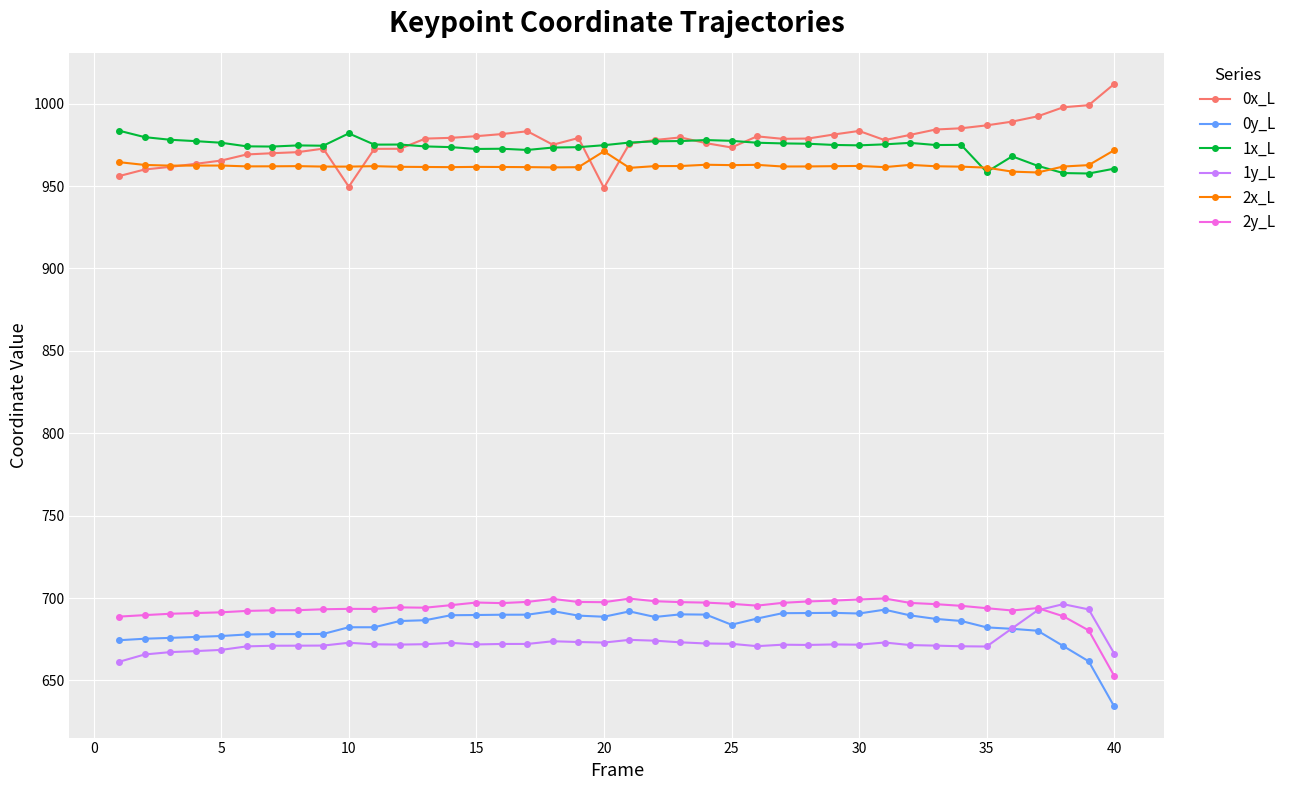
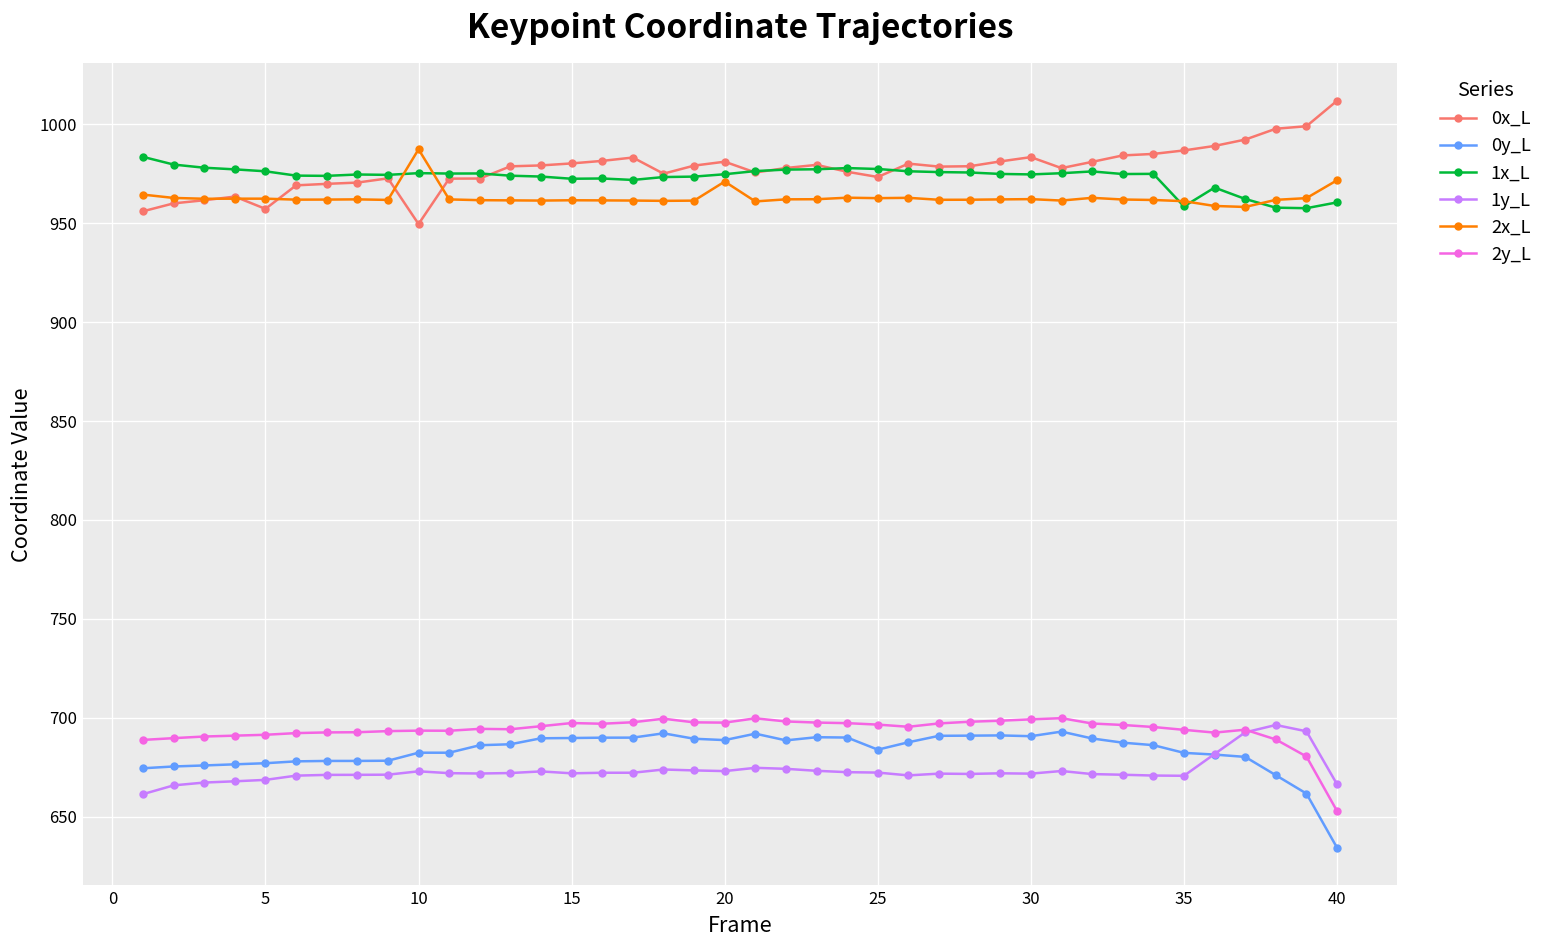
  {
    "0x_L": {
-     "5": 965,
+     "5": 957,
      "10": 950,
      "15": 980,
-     "20": 949,
+     "20": 981,
      "25": 973,
      "30": 983,
      "35": 987,
      "40": 1012
    },
    "0y_L": {
      "5": 677,
      "10": 682,
      "15": 690,
      "20": 689,
      "25": 684,
      "30": 691,
      "35": 682,
      "40": 634
    },
    "1x_L": {
      "5": 976,
-     "10": 982,
+     "10": 975,
      "15": 972,
      "20": 975,
      "25": 977,
      "30": 975,
      "35": 959,
      "40": 961
    },
    "2x_L": {
      "5": 962,
-     "10": 962,
+     "10": 987,
      "15": 962,
      "20": 971,
      "25": 963,
      "30": 962,
      "35": 961,
      "40": 972
    }
  }
